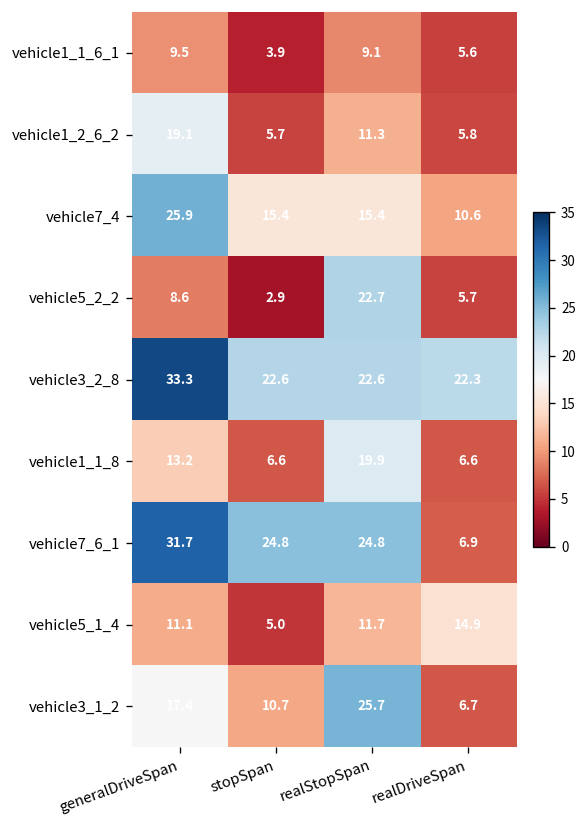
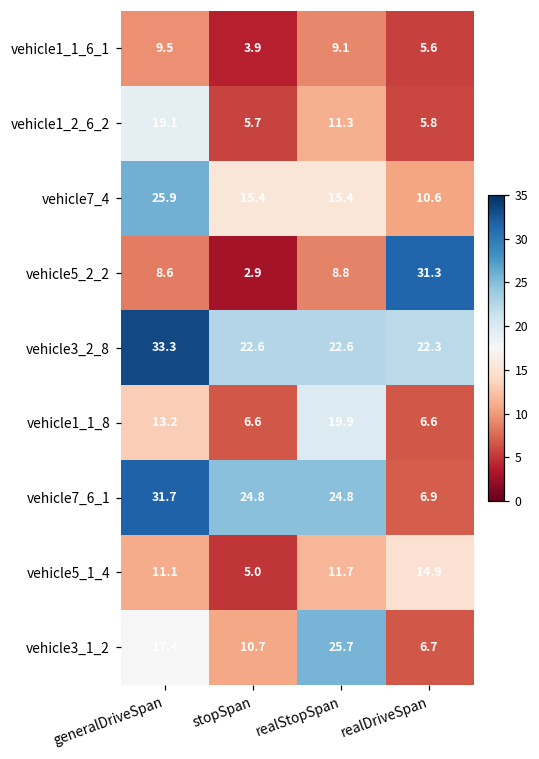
  {
    "vehicle1_1_6_1": {
      "generalDriveSpan": 9.5,
      "stopSpan": 3.9,
      "realStopSpan": 9.1,
      "realDriveSpan": 5.6
    },
    "vehicle1_2_6_2": {
      "stopSpan": 5.7,
      "realStopSpan": 11.3,
      "realDriveSpan": 5.8
    },
    "vehicle7_4": {
      "generalDriveSpan": 25.9,
      "realDriveSpan": 10.6
    },
    "vehicle5_2_2": {
      "generalDriveSpan": 8.6,
      "stopSpan": 2.9,
-     "realStopSpan": 22.7,
-     "realDriveSpan": 5.7
+     "realStopSpan": 8.8,
+     "realDriveSpan": 31.3
    },
    "vehicle3_2_8": {
      "generalDriveSpan": 33.3,
      "stopSpan": 22.6,
      "realStopSpan": 22.6,
      "realDriveSpan": 22.3
    },
    "vehicle1_1_8": {
      "generalDriveSpan": 13.2,
      "stopSpan": 6.6,
      "realDriveSpan": 6.6
    },
    "vehicle7_6_1": {
      "generalDriveSpan": 31.7,
      "stopSpan": 24.8,
      "realStopSpan": 24.8,
      "realDriveSpan": 6.9
    },
    "vehicle5_1_4": {
      "generalDriveSpan": 11.1,
      "stopSpan": 5.0,
      "realStopSpan": 11.7
    },
    "vehicle3_1_2": {
      "stopSpan": 10.7,
      "realStopSpan": 25.7,
      "realDriveSpan": 6.7
    }
  }
